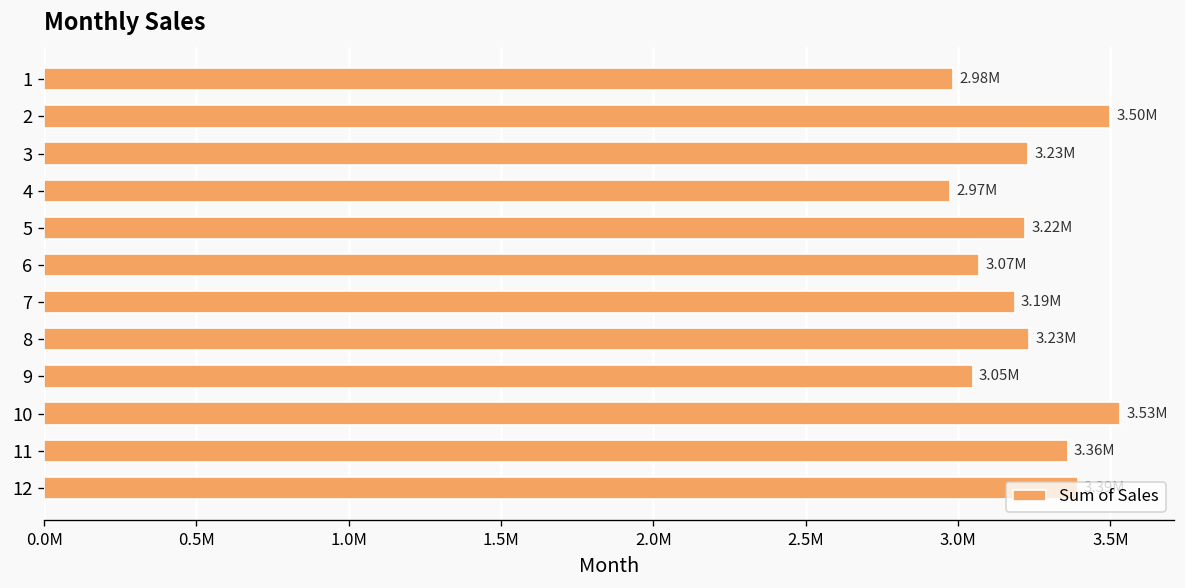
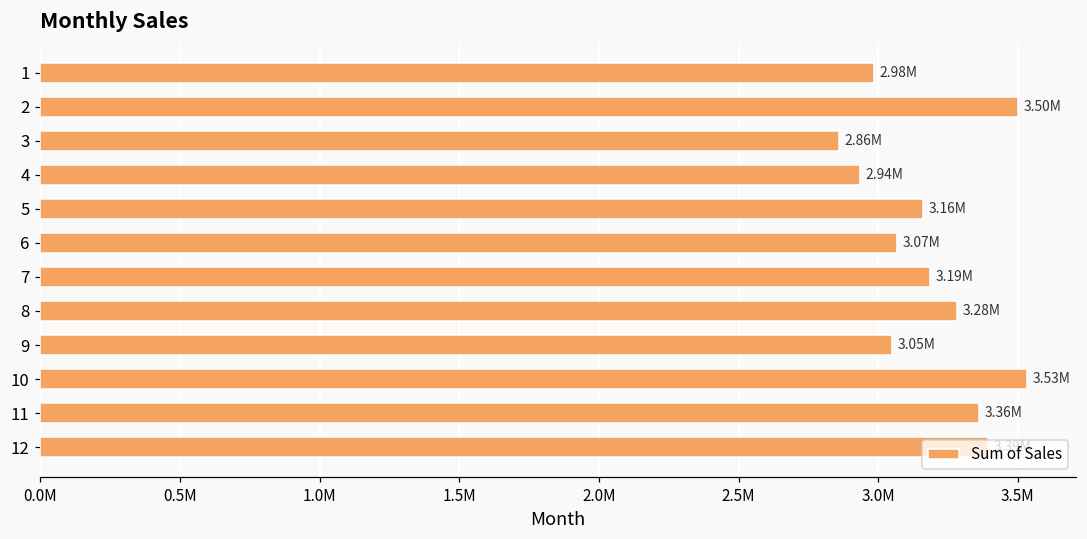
  {
    "1": "2.98M",
    "2": "3.50M",
-   "3": "3.23M",
-   "4": "2.97M",
-   "5": "3.22M",
+   "3": "2.86M",
+   "4": "2.94M",
+   "5": "3.16M",
    "6": "3.07M",
    "7": "3.19M",
-   "8": "3.23M",
+   "8": "3.28M",
    "9": "3.05M",
    "10": "3.53M",
    "11": "3.36M"
  }
